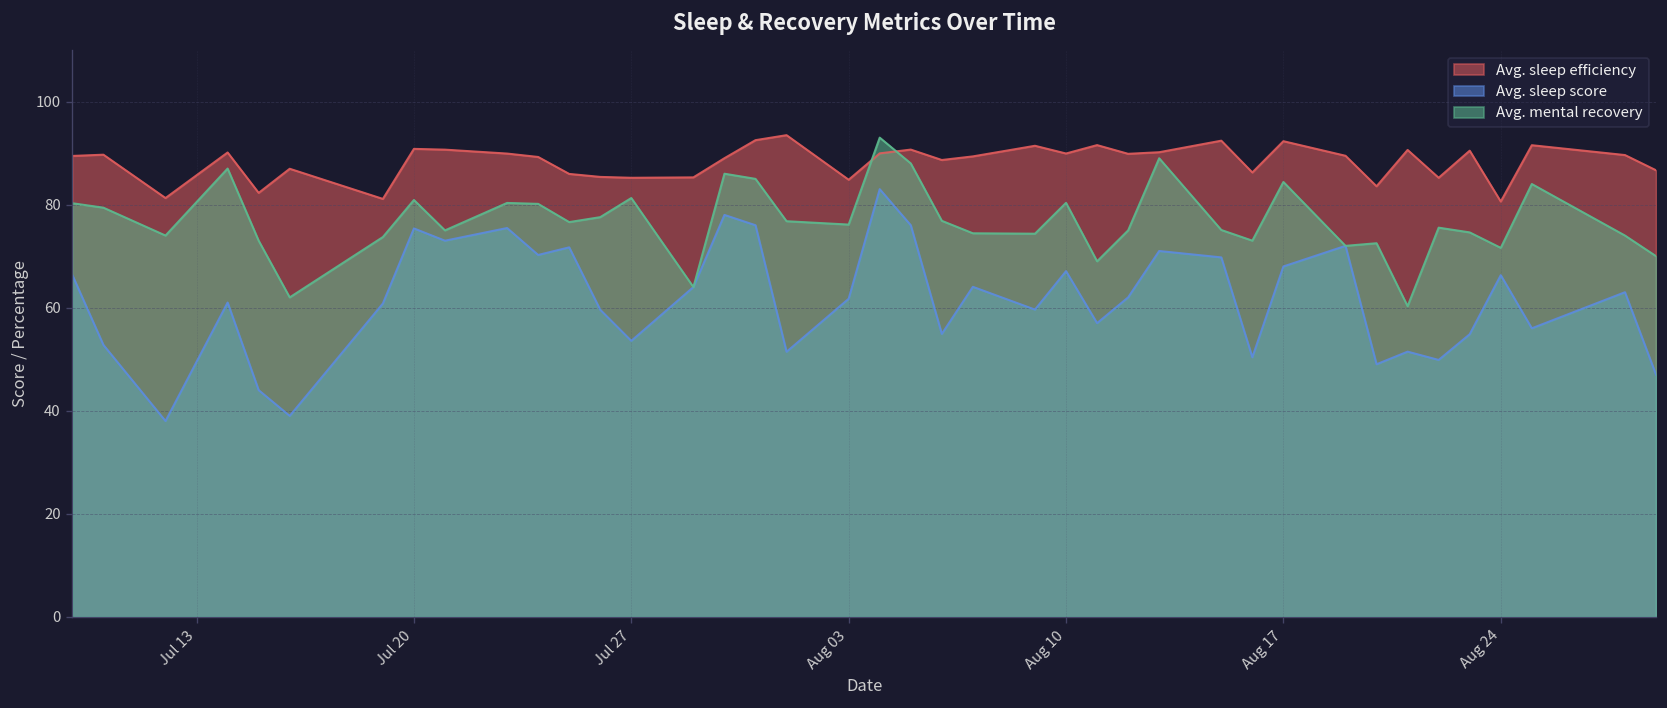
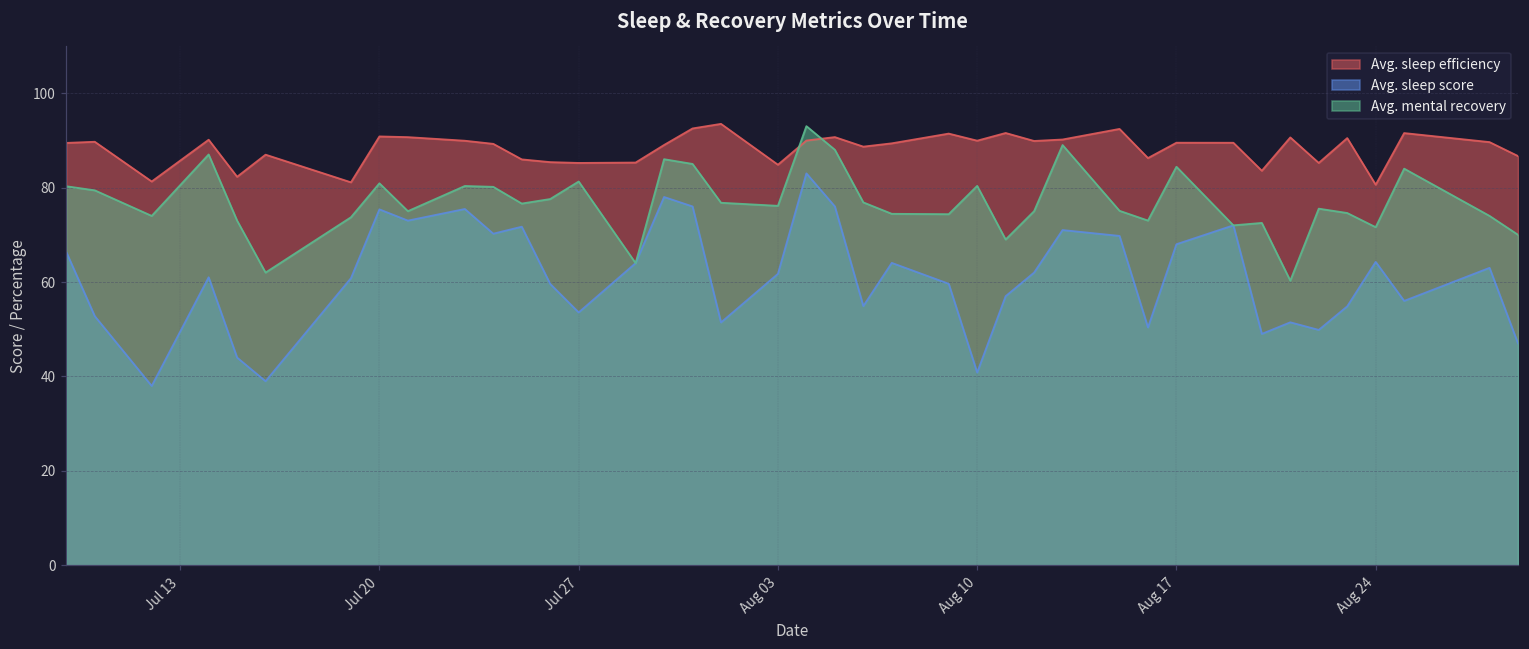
  {
    "Avg. sleep efficiency": {
      "Jul 20": 91,
      "Jul 27": 85,
      "Aug 03": 85,
      "Aug 10": 90,
-     "Aug 17": 92,
+     "Aug 17": 89,
      "Aug 24": 81
    },
    "Avg. sleep score": {
      "Jul 20": 75,
      "Jul 27": 54,
      "Aug 03": 62,
-     "Aug 10": 67,
+     "Aug 10": 41,
      "Aug 17": 68,
-     "Aug 24": 66
+     "Aug 24": 64
    },
    "Avg. mental recovery": {
      "Jul 20": 81,
      "Jul 27": 81,
      "Aug 03": 76,
      "Aug 10": 80,
      "Aug 17": 84,
      "Aug 24": 72
    }
  }
